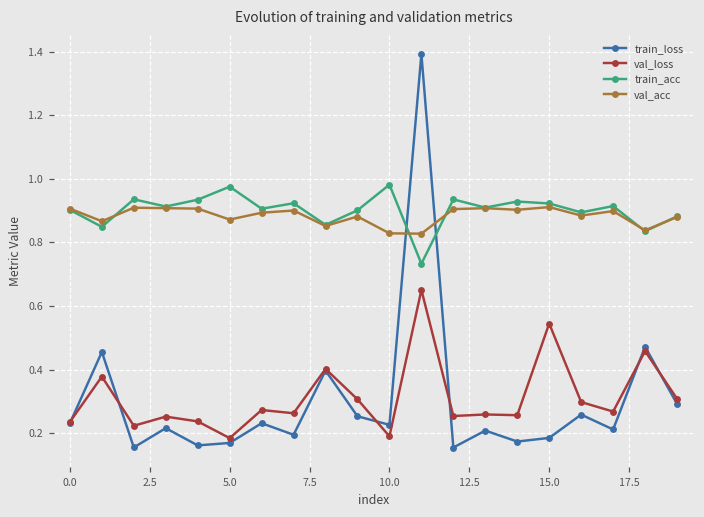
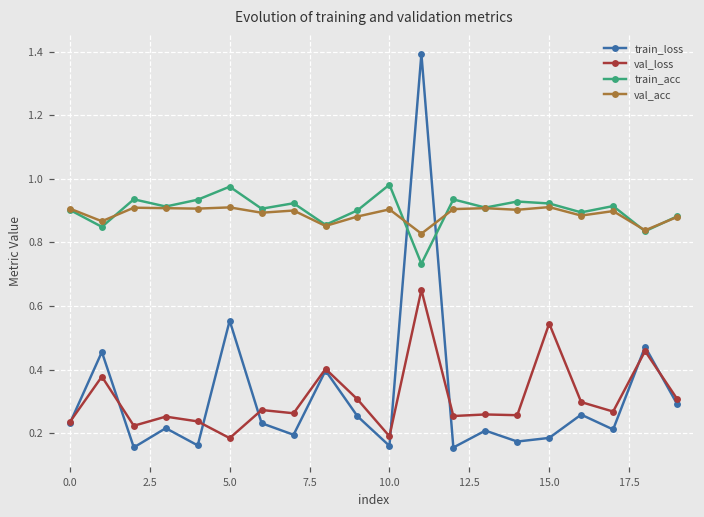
  {
    "train_loss": {
-     "5.0": 0.17,
-     "10.0": 0.23,
+     "5.0": 0.55,
+     "10.0": 0.16,
      "15.0": 0.18
    },
    "val_loss": {
      "5.0": 0.18,
      "10.0": 0.19,
      "15.0": 0.54
    },
    "train_acc": {
      "5.0": 0.98,
      "10.0": 0.98,
      "15.0": 0.92
    },
    "val_acc": {
-     "5.0": 0.87,
-     "10.0": 0.83,
+     "5.0": 0.91,
+     "10.0": 0.90,
      "15.0": 0.91
    }
  }
